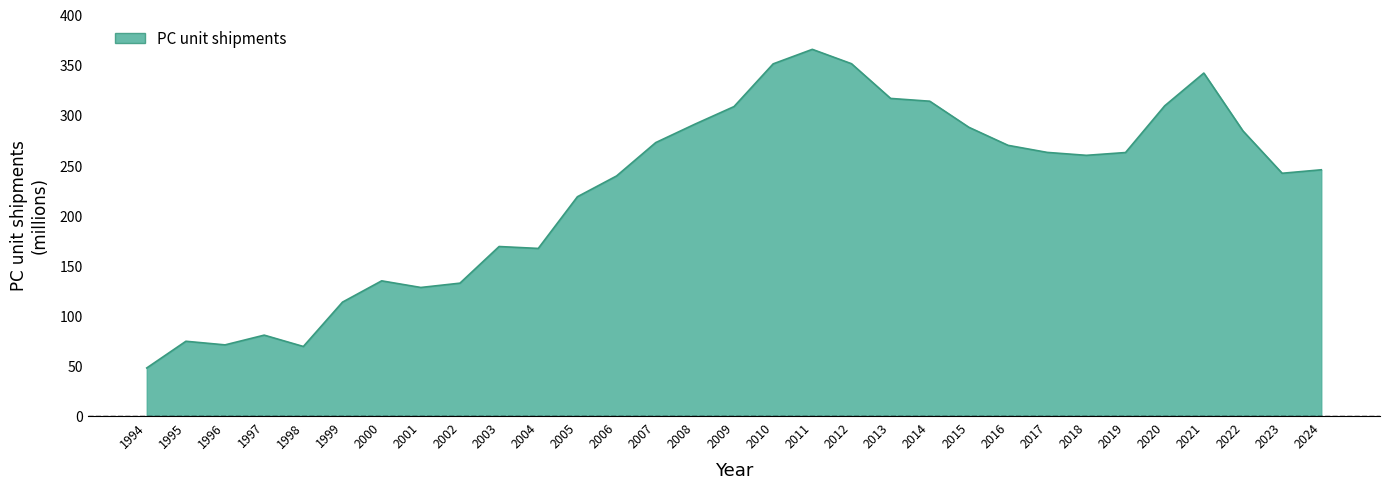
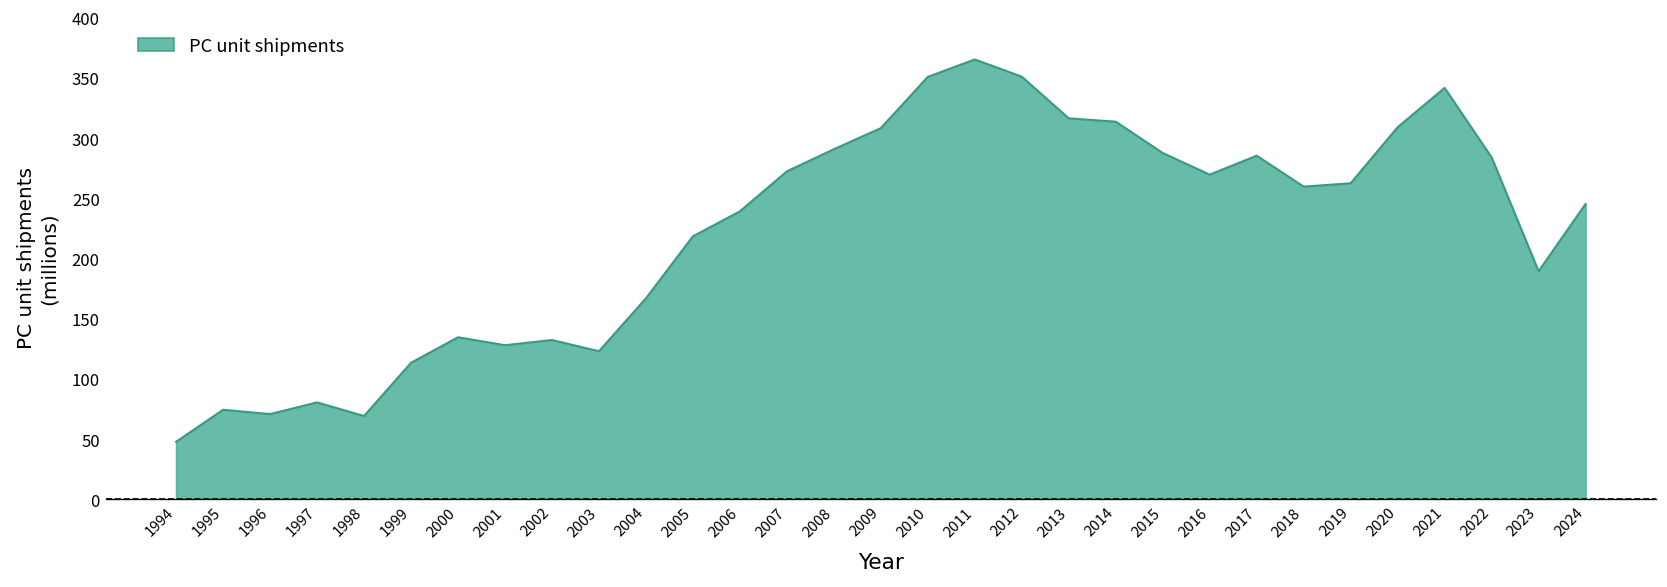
  {
    "1994": 48,
    "1995": 75,
    "1996": 71,
    "1997": 81,
    "1998": 69,
    "1999": 114,
    "2000": 135,
    "2001": 128,
    "2002": 132,
-   "2003": 169,
+   "2003": 123,
    "2004": 167,
    "2005": 219,
    "2006": 239,
    "2007": 272,
    "2008": 291,
    "2009": 308,
    "2010": 351,
    "2011": 365,
    "2012": 351,
    "2013": 316,
    "2014": 314,
    "2015": 288,
    "2016": 270,
-   "2017": 263,
+   "2017": 285,
    "2018": 260,
    "2019": 263,
    "2020": 309,
    "2021": 342,
    "2022": 284,
-   "2023": 242,
+   "2023": 190,
    "2024": 245
  }
